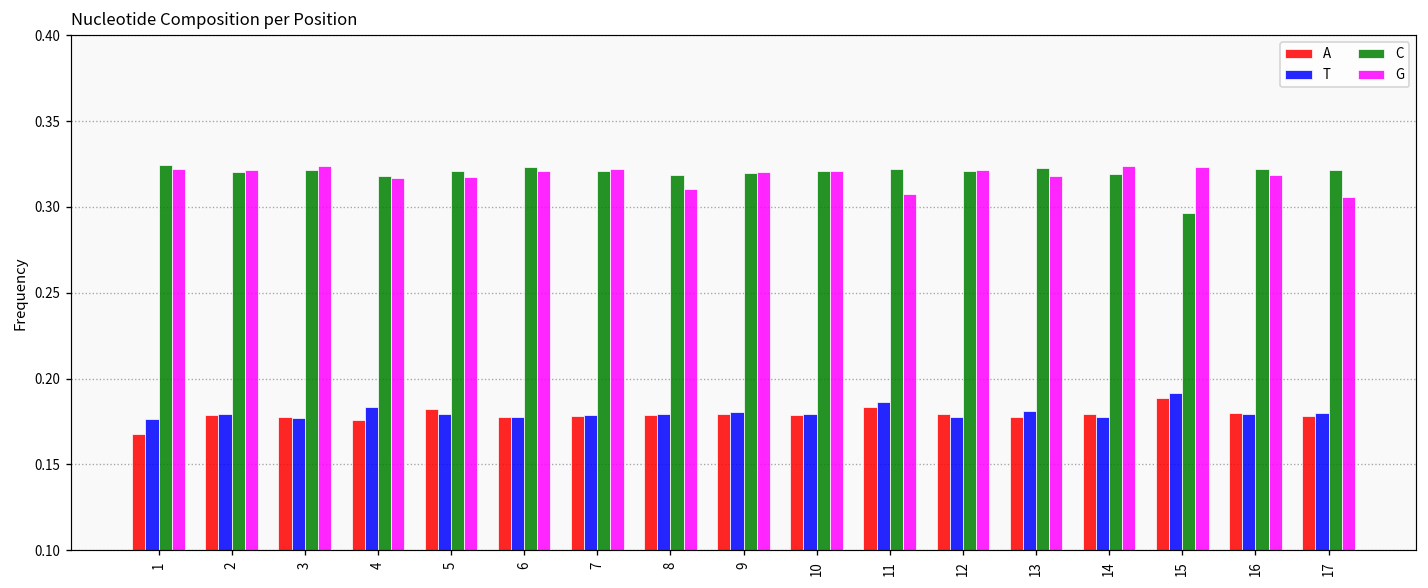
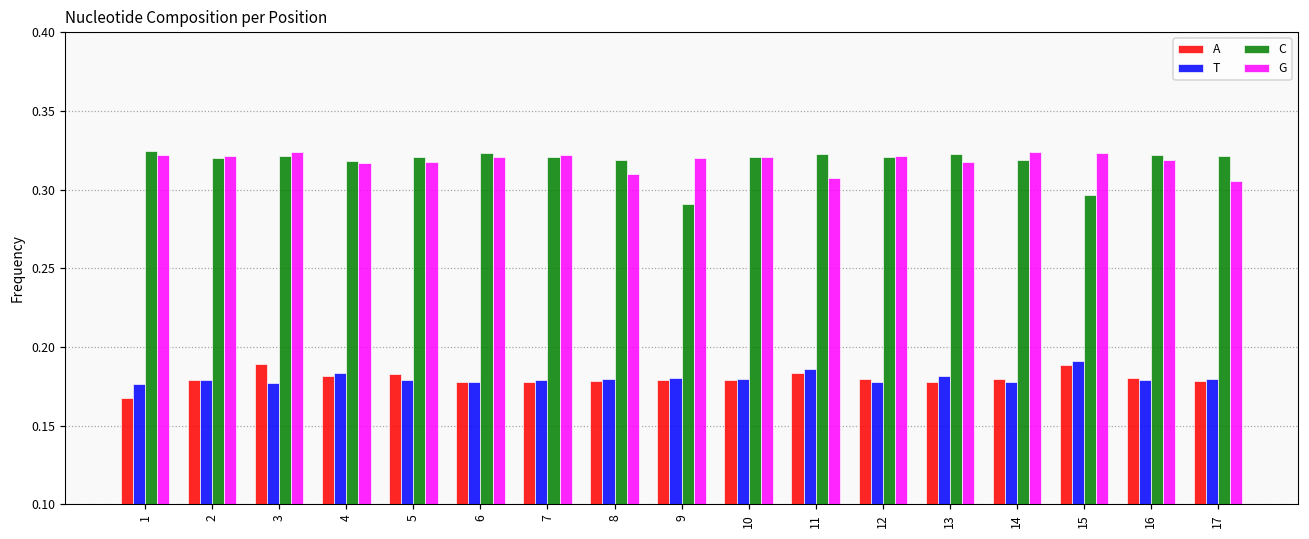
  {
    "A": {
      "1": 0.168,
      "2": 0.179,
-     "3": 0.178,
-     "4": 0.176,
+     "3": 0.189,
+     "4": 0.182,
      "5": 0.183,
      "6": 0.178,
      "7": 0.178,
      "8": 0.179,
      "9": 0.179,
      "10": 0.179,
      "11": 0.184,
      "12": 0.180,
      "13": 0.178,
      "14": 0.180,
      "15": 0.189,
      "16": 0.180,
      "17": 0.178
    },
    "T": {
      "1": 0.177,
      "2": 0.179,
      "3": 0.177,
      "4": 0.183,
      "5": 0.179,
      "6": 0.178,
      "7": 0.179,
      "8": 0.179,
      "9": 0.180,
      "10": 0.179,
      "11": 0.186,
      "12": 0.178,
      "13": 0.181,
      "14": 0.178,
      "15": 0.191,
      "16": 0.179,
      "17": 0.180
    },
    "C": {
      "1": 0.325,
      "2": 0.320,
      "3": 0.321,
      "4": 0.318,
      "5": 0.321,
      "6": 0.323,
      "7": 0.321,
      "8": 0.319,
-     "9": 0.320,
+     "9": 0.291,
      "10": 0.321,
      "11": 0.322,
      "12": 0.321,
      "13": 0.323,
      "14": 0.319,
      "15": 0.297,
      "16": 0.322,
      "17": 0.322
    },
    "G": {
      "1": 0.322,
      "2": 0.322,
      "3": 0.324,
      "4": 0.317,
      "5": 0.318,
      "6": 0.321,
      "7": 0.322,
      "8": 0.310,
      "9": 0.320,
      "10": 0.321,
      "11": 0.308,
      "12": 0.322,
      "13": 0.318,
      "14": 0.324,
      "15": 0.323,
      "16": 0.319,
      "17": 0.306
    }
  }
